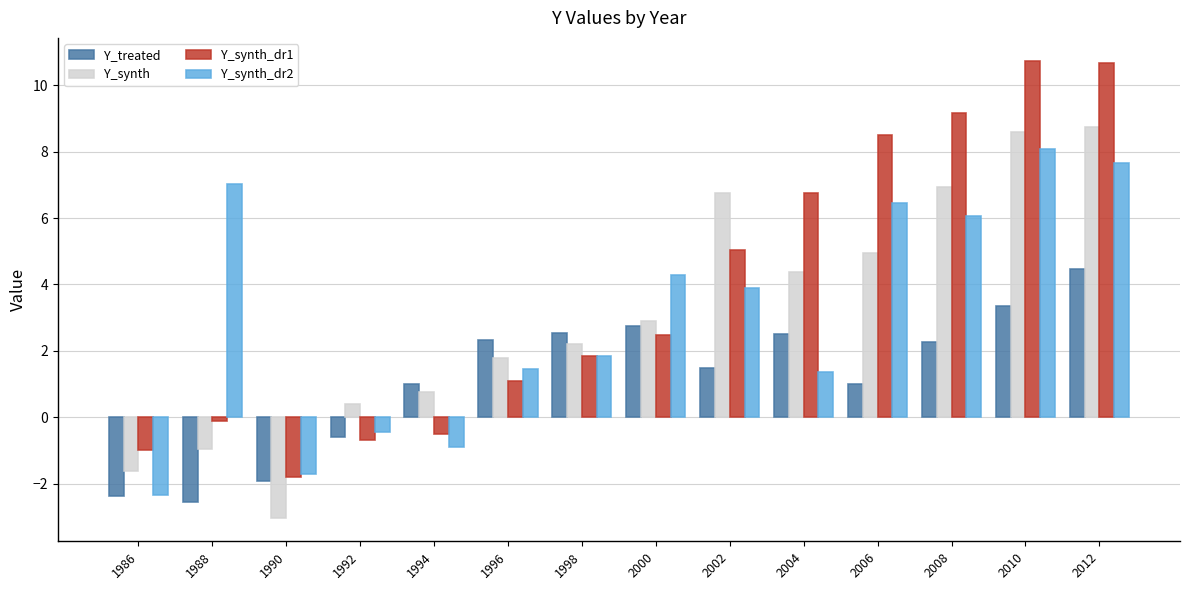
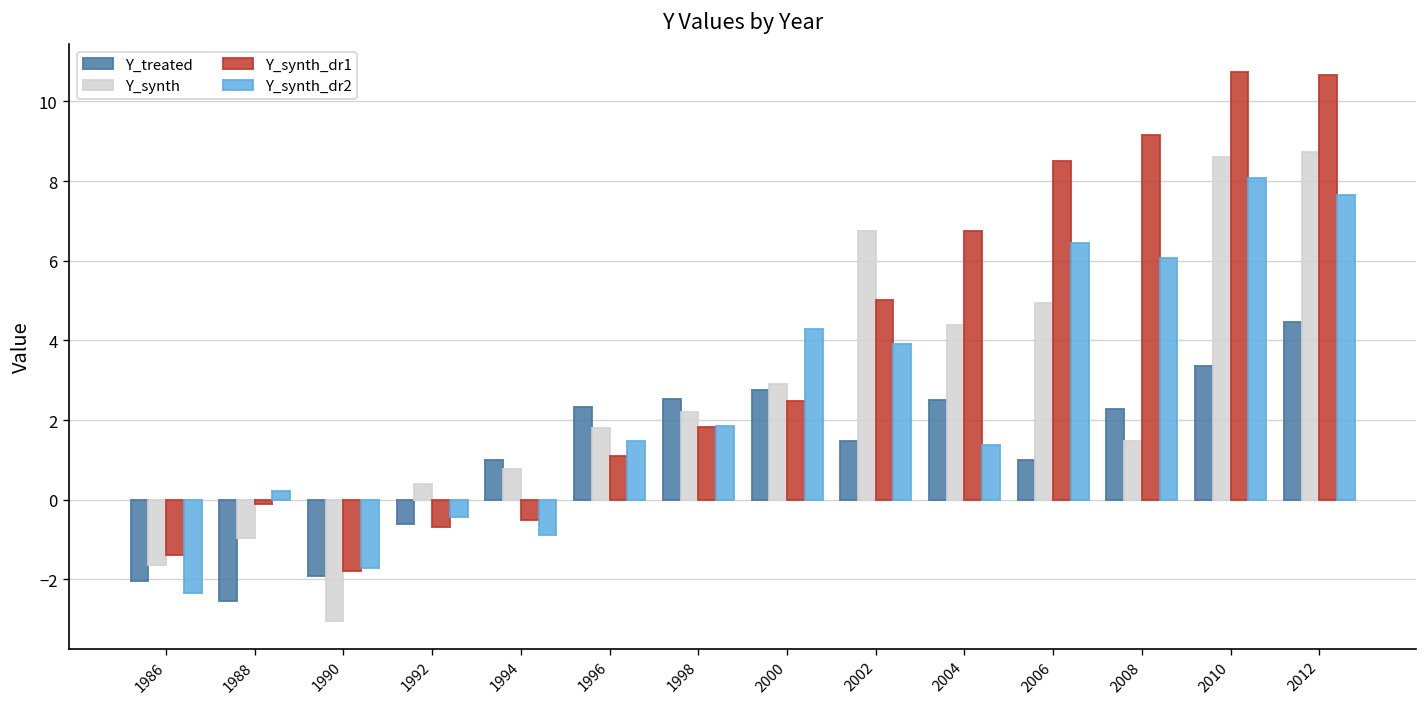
  {
    "Y_treated": {
-     "1986": -2.4,
+     "1986": -2.0,
      "1988": -2.6,
      "1990": -1.9,
      "1992": -0.6,
      "1994": 1.0,
      "1996": 2.3,
      "1998": 2.5,
      "2000": 2.7,
      "2002": 1.5,
      "2004": 2.5,
      "2006": 1.0,
      "2008": 2.3,
      "2010": 3.4,
      "2012": 4.5
    },
    "Y_synth": {
      "1986": -1.6,
      "1988": -1.0,
      "1990": -3.0,
      "1992": 0.4,
      "1994": 0.8,
      "1996": 1.8,
      "1998": 2.2,
      "2000": 2.9,
      "2002": 6.7,
      "2004": 4.4,
      "2006": 4.9,
-     "2008": 6.9,
+     "2008": 1.5,
      "2010": 8.6,
      "2012": 8.7
    },
    "Y_synth_dr1": {
-     "1986": -1.0,
+     "1986": -1.4,
      "1988": -0.1,
      "1990": -1.8,
      "1992": -0.7,
      "1994": -0.5,
      "1996": 1.1,
      "1998": 1.8,
      "2000": 2.5,
      "2002": 5.0,
      "2004": 6.7,
      "2006": 8.5,
      "2008": 9.2,
      "2010": 10.7,
      "2012": 10.7
    },
    "Y_synth_dr2": {
      "1986": -2.3,
-     "1988": 7.0,
+     "1988": 0.2,
      "1990": -1.7,
      "1992": -0.4,
      "1994": -0.9,
      "1996": 1.5,
      "1998": 1.9,
      "2000": 4.3,
      "2002": 3.9,
      "2004": 1.4,
      "2006": 6.4,
      "2008": 6.1,
      "2010": 8.1,
      "2012": 7.7
    }
  }
